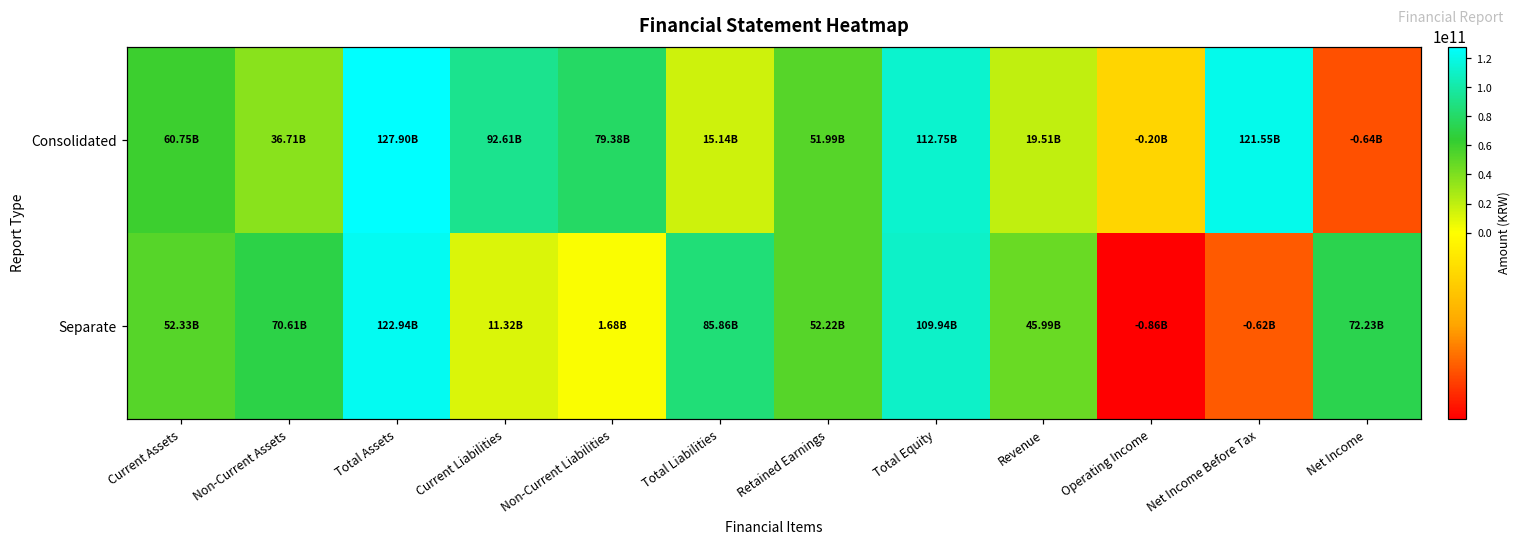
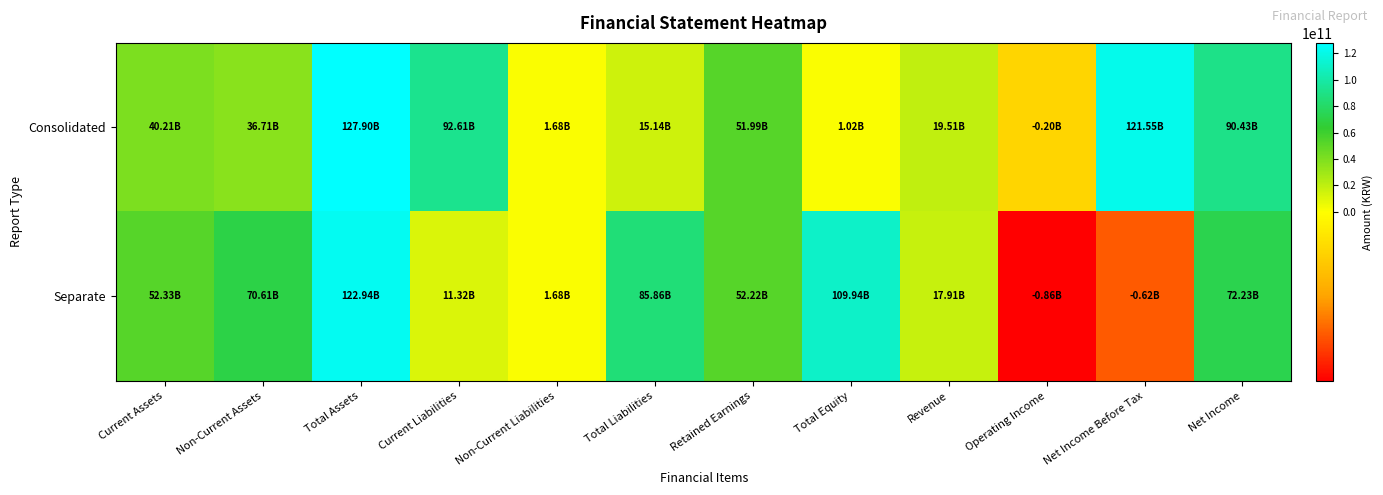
  {
    "Consolidated": {
-     "Current Assets": "60.75B",
+     "Current Assets": "40.21B",
      "Non-Current Assets": "36.71B",
      "Total Assets": "127.90B",
      "Current Liabilities": "92.61B",
-     "Non-Current Liabilities": "79.38B",
+     "Non-Current Liabilities": "1.68B",
      "Total Liabilities": "15.14B",
      "Retained Earnings": "51.99B",
-     "Total Equity": "112.75B",
+     "Total Equity": "1.02B",
      "Revenue": "19.51B",
      "Operating Income": "-0.20B",
      "Net Income Before Tax": "121.55B",
-     "Net Income": "-0.64B"
+     "Net Income": "90.43B"
    },
    "Separate": {
      "Current Assets": "52.33B",
      "Non-Current Assets": "70.61B",
      "Total Assets": "122.94B",
      "Current Liabilities": "11.32B",
      "Non-Current Liabilities": "1.68B",
      "Total Liabilities": "85.86B",
      "Retained Earnings": "52.22B",
      "Total Equity": "109.94B",
-     "Revenue": "45.99B",
+     "Revenue": "17.91B",
      "Operating Income": "-0.86B",
      "Net Income Before Tax": "-0.62B",
      "Net Income": "72.23B"
    }
  }
